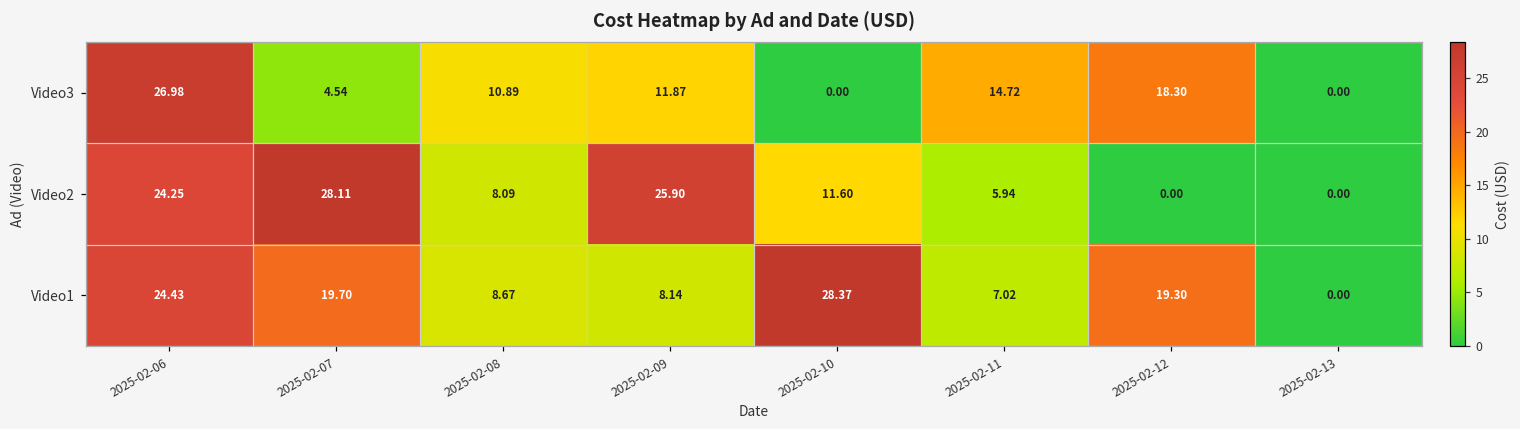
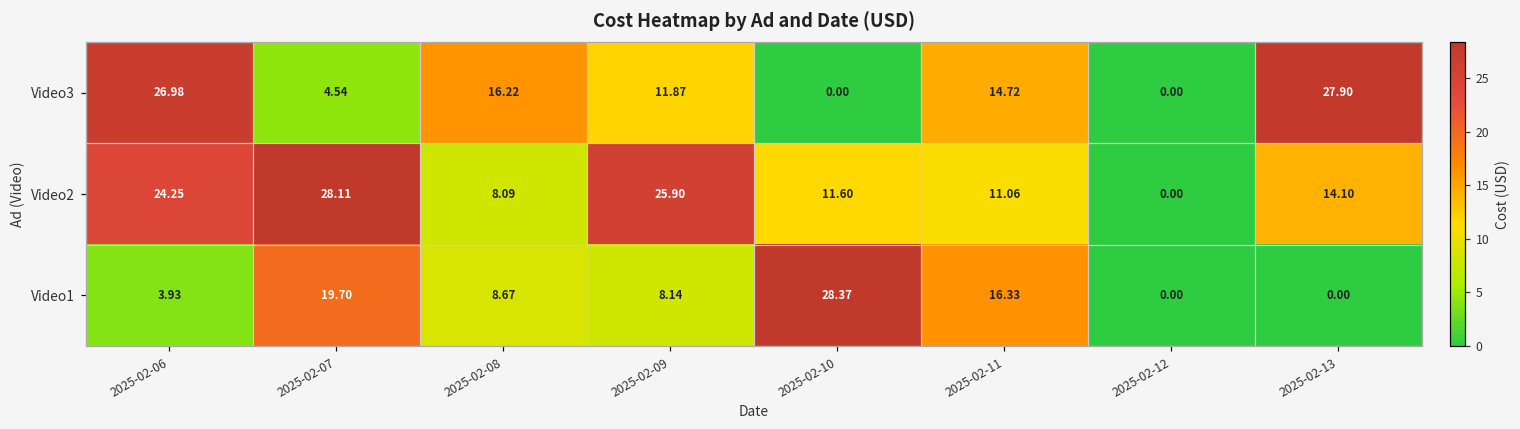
  {
    "Video3": {
      "2025-02-06": 26.98,
      "2025-02-07": 4.54,
-     "2025-02-08": 10.89,
+     "2025-02-08": 16.22,
      "2025-02-09": 11.87,
      "2025-02-10": 0.00,
      "2025-02-11": 14.72,
-     "2025-02-12": 18.30,
-     "2025-02-13": 0.00
+     "2025-02-12": 0.00,
+     "2025-02-13": 27.90
    },
    "Video2": {
      "2025-02-06": 24.25,
      "2025-02-07": 28.11,
      "2025-02-08": 8.09,
      "2025-02-09": 25.90,
      "2025-02-10": 11.60,
-     "2025-02-11": 5.94,
+     "2025-02-11": 11.06,
      "2025-02-12": 0.00,
-     "2025-02-13": 0.00
+     "2025-02-13": 14.10
    },
    "Video1": {
-     "2025-02-06": 24.43,
+     "2025-02-06": 3.93,
      "2025-02-07": 19.70,
      "2025-02-08": 8.67,
      "2025-02-09": 8.14,
      "2025-02-10": 28.37,
-     "2025-02-11": 7.02,
-     "2025-02-12": 19.30,
+     "2025-02-11": 16.33,
+     "2025-02-12": 0.00,
      "2025-02-13": 0.00
    }
  }
